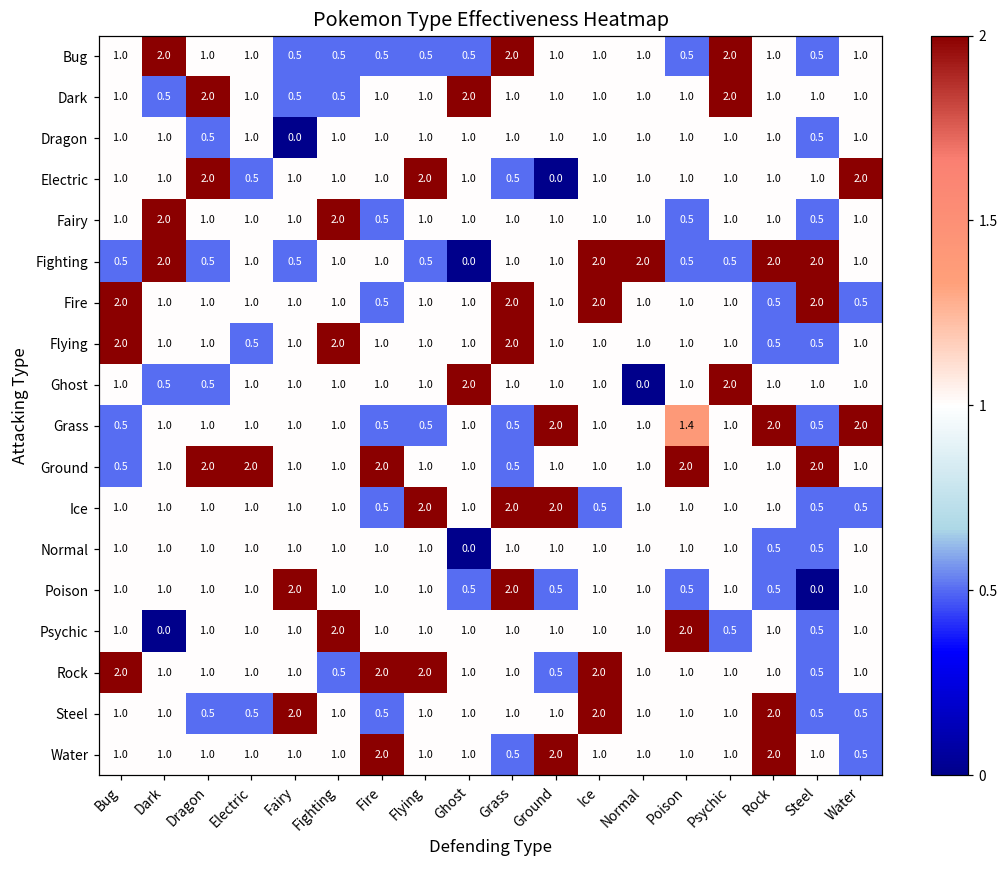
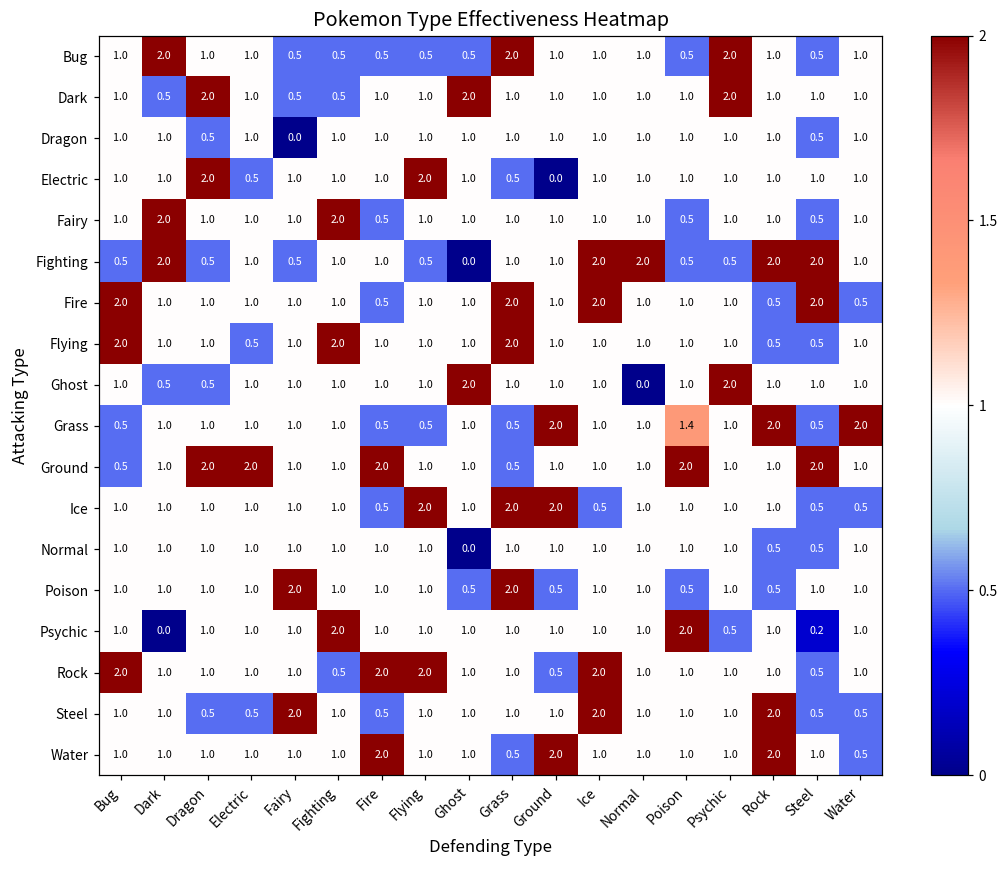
  {
    "Electric": {
      "Bug": 1.0,
      "Dark": 1.0,
      "Dragon": 2.0,
      "Electric": 0.5,
      "Fairy": 1.0,
      "Fighting": 1.0,
      "Fire": 1.0,
      "Flying": 2.0,
      "Ghost": 1.0,
      "Grass": 0.5,
      "Ground": 0.0,
      "Ice": 1.0,
      "Normal": 1.0,
      "Poison": 1.0,
      "Psychic": 1.0,
      "Rock": 1.0,
      "Steel": 1.0,
-     "Water": 2.0
+     "Water": 1.0
    },
    "Poison": {
      "Bug": 1.0,
      "Dark": 1.0,
      "Dragon": 1.0,
      "Electric": 1.0,
      "Fairy": 2.0,
      "Fighting": 1.0,
      "Fire": 1.0,
      "Flying": 1.0,
      "Ghost": 0.5,
      "Grass": 2.0,
      "Ground": 0.5,
      "Ice": 1.0,
      "Normal": 1.0,
      "Poison": 0.5,
      "Psychic": 1.0,
      "Rock": 0.5,
-     "Steel": 0.0,
+     "Steel": 1.0,
      "Water": 1.0
    },
    "Psychic": {
      "Bug": 1.0,
      "Dark": 0.0,
      "Dragon": 1.0,
      "Electric": 1.0,
      "Fairy": 1.0,
      "Fighting": 2.0,
      "Fire": 1.0,
      "Flying": 1.0,
      "Ghost": 1.0,
      "Grass": 1.0,
      "Ground": 1.0,
      "Ice": 1.0,
      "Normal": 1.0,
      "Poison": 2.0,
      "Psychic": 0.5,
      "Rock": 1.0,
-     "Steel": 0.5,
+     "Steel": 0.2,
      "Water": 1.0
    }
  }
